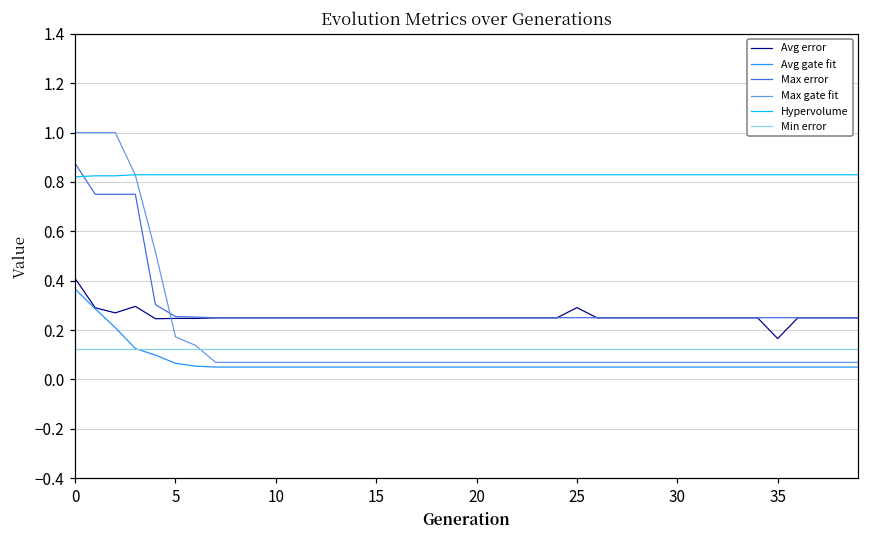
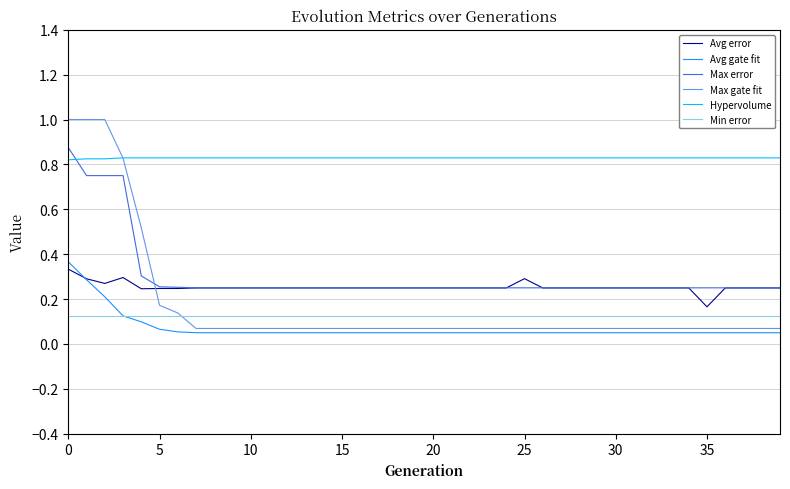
  {
    "Avg error": {
-     "0": 0.41,
+     "0": 0.33,
      "25": 0.29,
      "35": 0.17
    },
    "Min error": {
      "0": 0.13,
      "5": 0.13,
      "10": 0.13,
      "15": 0.13,
      "20": 0.13,
      "25": 0.13,
      "30": 0.13,
      "35": 0.13
    }
  }
